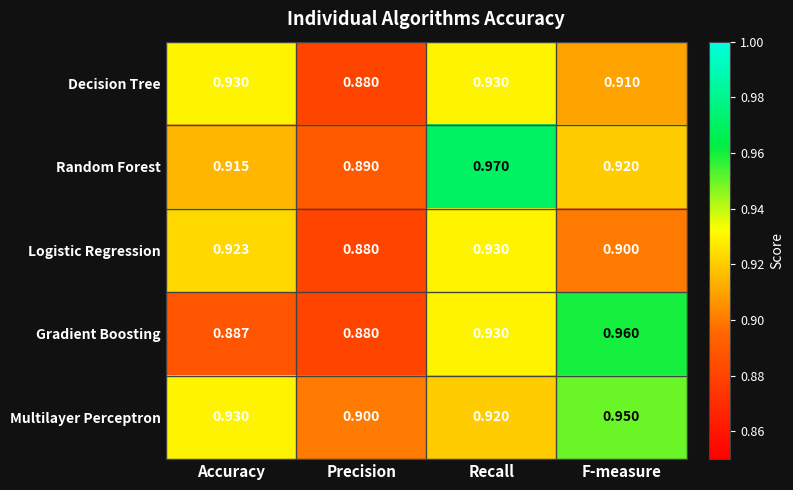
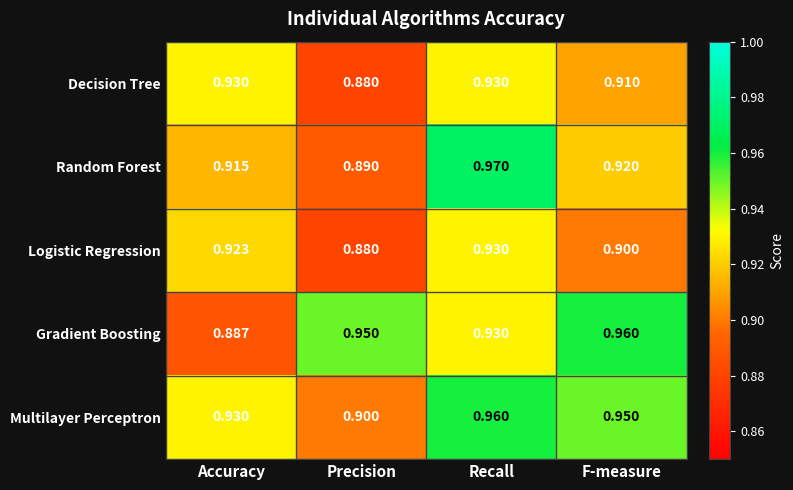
  {
    "Decision Tree": {
      "Accuracy": 0.930,
      "Precision": 0.880,
      "Recall": 0.930,
      "F-measure": 0.910
    },
    "Random Forest": {
      "Accuracy": 0.915,
      "Precision": 0.890,
      "Recall": 0.970,
      "F-measure": 0.920
    },
    "Logistic Regression": {
      "Accuracy": 0.923,
      "Precision": 0.880,
      "Recall": 0.930,
      "F-measure": 0.900
    },
    "Gradient Boosting": {
      "Accuracy": 0.887,
-     "Precision": 0.880,
+     "Precision": 0.950,
      "Recall": 0.930,
      "F-measure": 0.960
    },
    "Multilayer Perceptron": {
      "Accuracy": 0.930,
      "Precision": 0.900,
-     "Recall": 0.920,
+     "Recall": 0.960,
      "F-measure": 0.950
    }
  }
